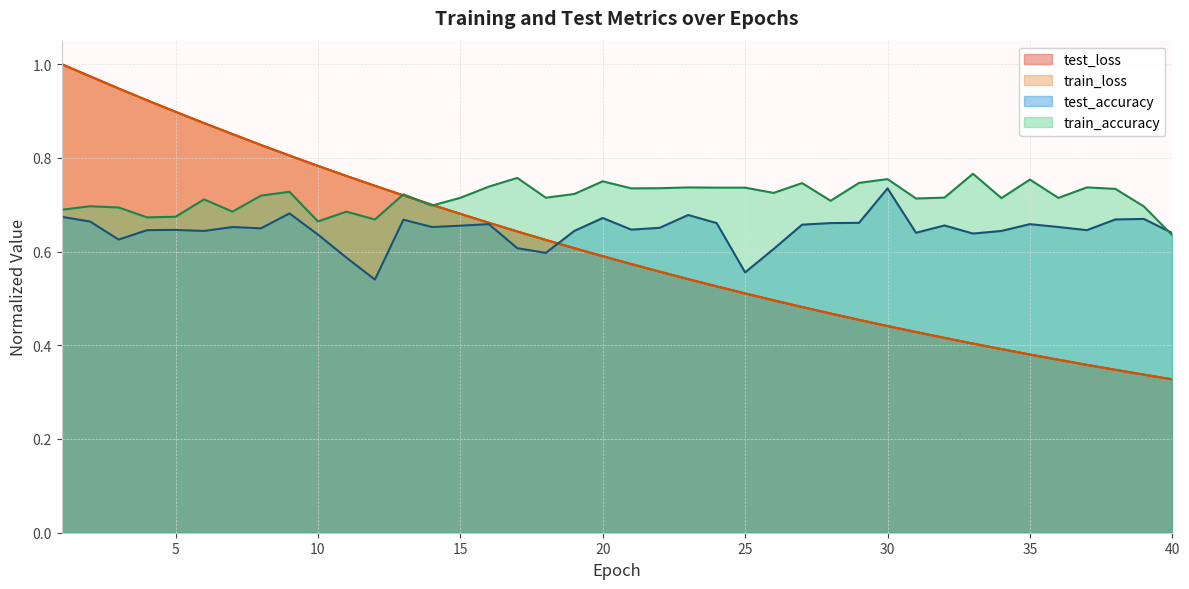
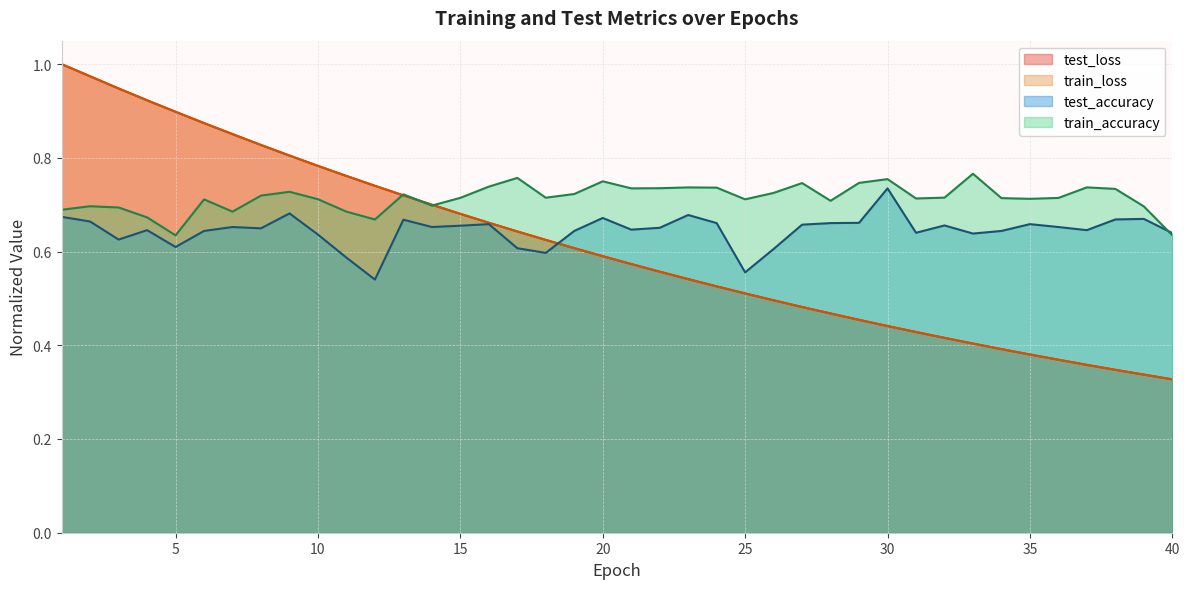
  {
    "test_accuracy": {
-     "5": 0.65,
+     "5": 0.61,
      "10": 0.64,
      "15": 0.66,
      "20": 0.67,
      "25": 0.56,
      "30": 0.73,
      "35": 0.66
    },
    "train_accuracy": {
-     "5": 0.67,
-     "10": 0.66,
+     "5": 0.63,
+     "10": 0.71,
      "15": 0.71,
      "20": 0.75,
-     "25": 0.74,
+     "25": 0.71,
      "30": 0.75,
-     "35": 0.75
+     "35": 0.71
    }
  }
